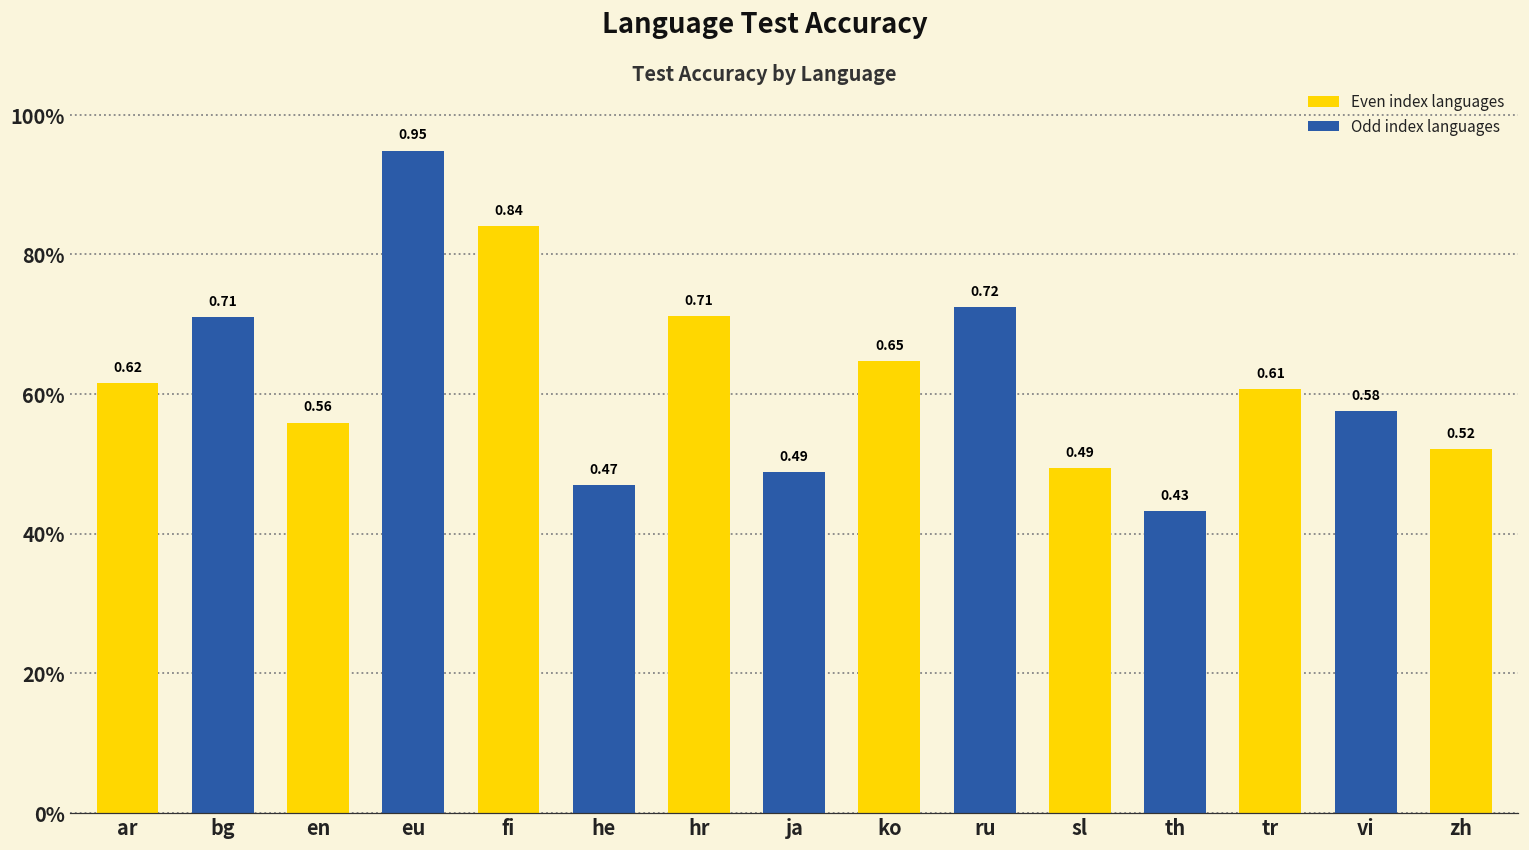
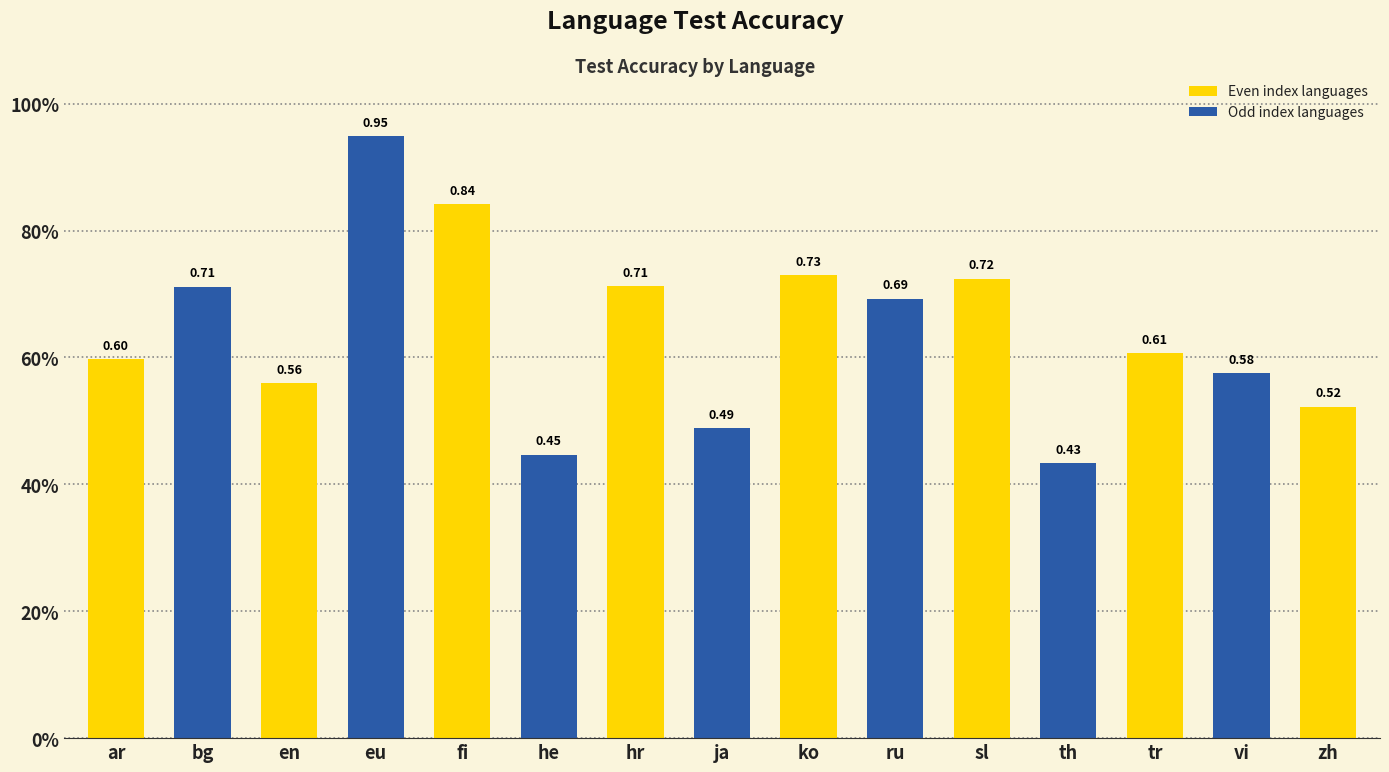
  {
-   "ar": 0.62,
+   "ar": 0.60,
    "bg": 0.71,
    "en": 0.56,
    "eu": 0.95,
    "fi": 0.84,
-   "he": 0.47,
+   "he": 0.45,
    "hr": 0.71,
    "ja": 0.49,
-   "ko": 0.65,
-   "ru": 0.72,
-   "sl": 0.49,
+   "ko": 0.73,
+   "ru": 0.69,
+   "sl": 0.72,
    "th": 0.43,
    "tr": 0.61,
    "vi": 0.58,
    "zh": 0.52
  }
